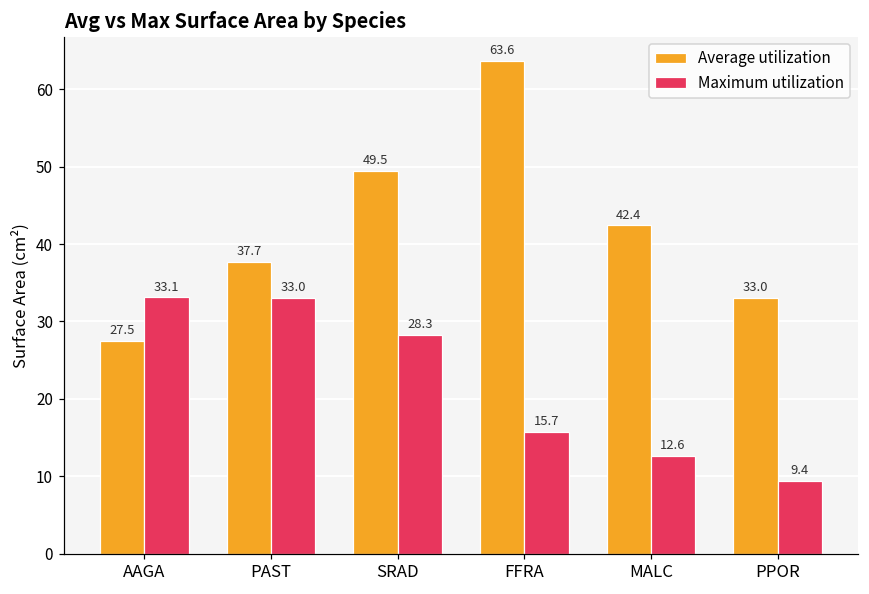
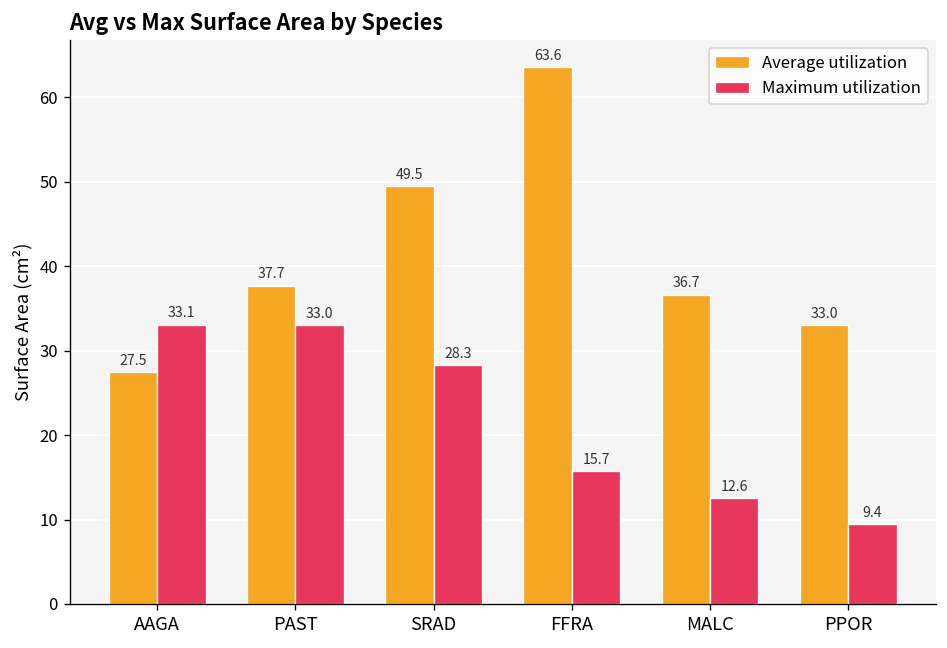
  {
    "Average utilization": {
      "AAGA": 27.5,
      "PAST": 37.7,
      "SRAD": 49.5,
      "FFRA": 63.6,
-     "MALC": 42.4,
+     "MALC": 36.7,
      "PPOR": 33.0
    },
    "Maximum utilization": {
      "AAGA": 33.1,
      "PAST": 33.0,
      "SRAD": 28.3,
      "FFRA": 15.7,
      "MALC": 12.6,
      "PPOR": 9.4
    }
  }
